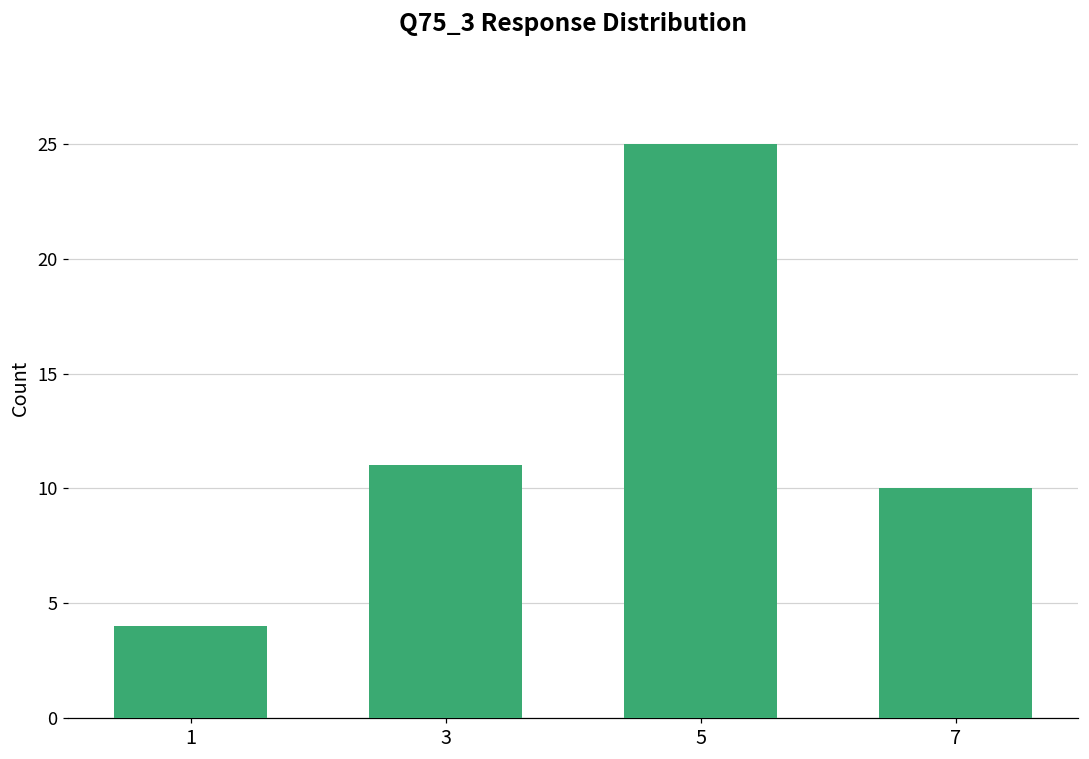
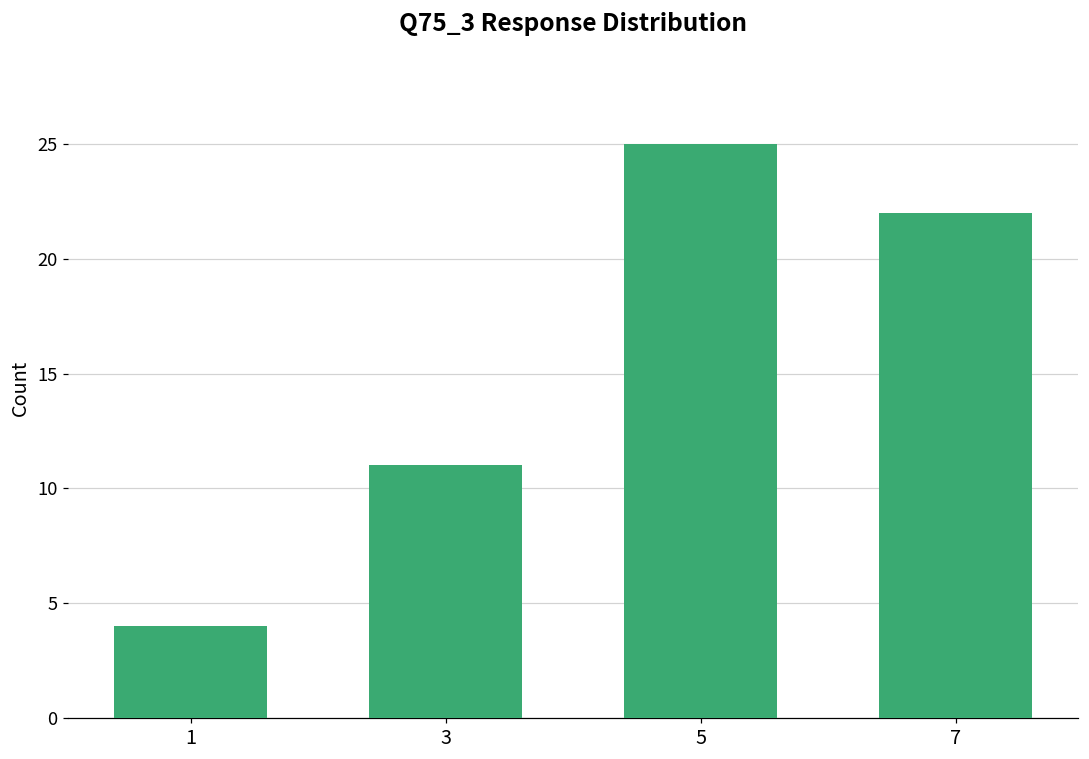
  {
    "1": 4,
    "3": 11,
    "5": 25,
-   "7": 10
+   "7": 22
  }
